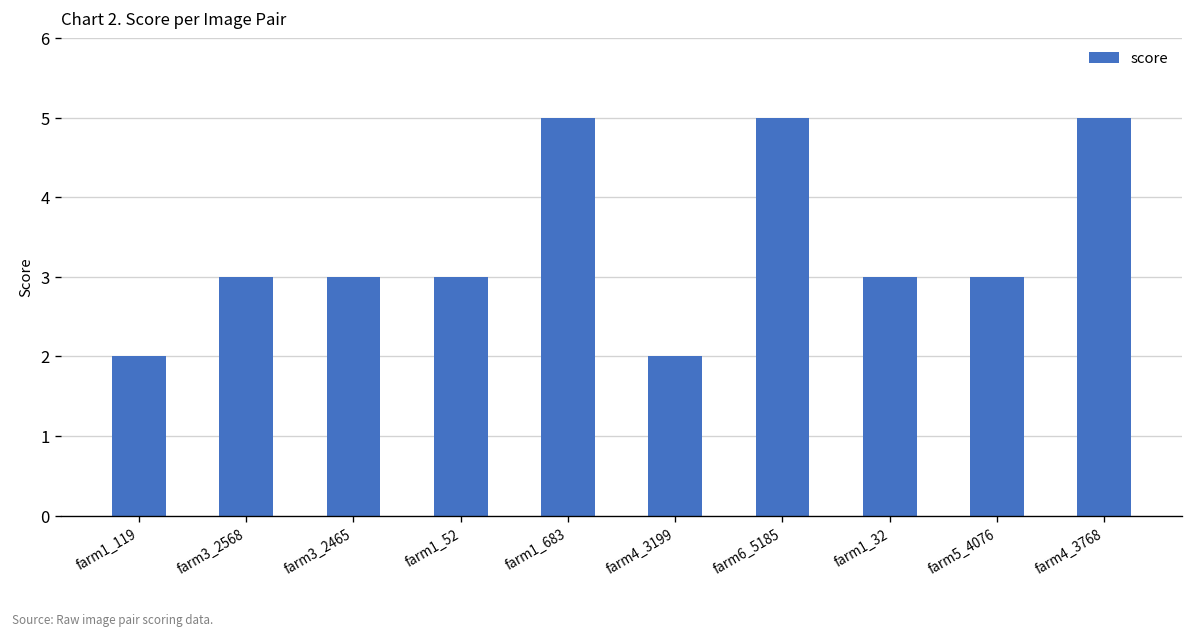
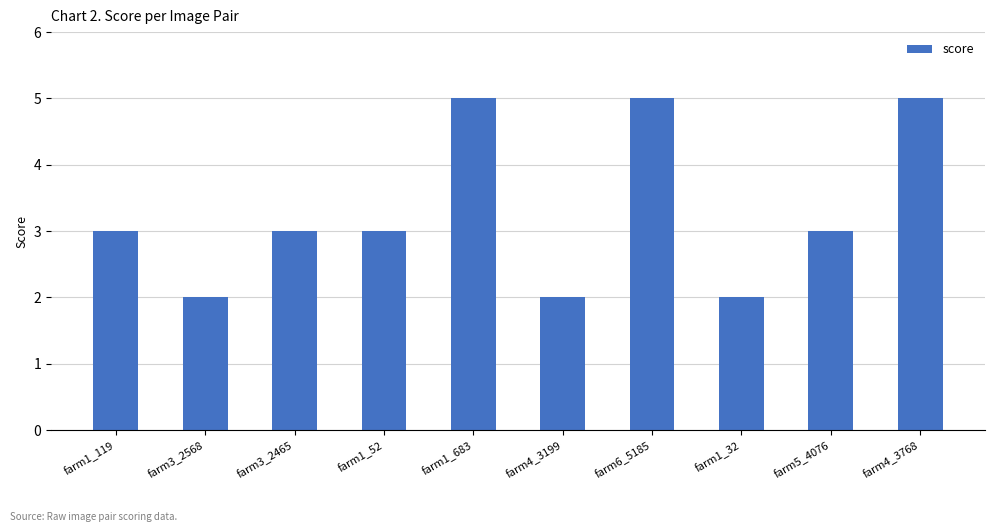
  {
-   "farm1_119": 2,
-   "farm3_2568": 3,
+   "farm1_119": 3,
+   "farm3_2568": 2,
    "farm3_2465": 3,
    "farm1_52": 3,
    "farm1_683": 5,
    "farm4_3199": 2,
    "farm6_5185": 5,
-   "farm1_32": 3,
+   "farm1_32": 2,
    "farm5_4076": 3,
    "farm4_3768": 5
  }
